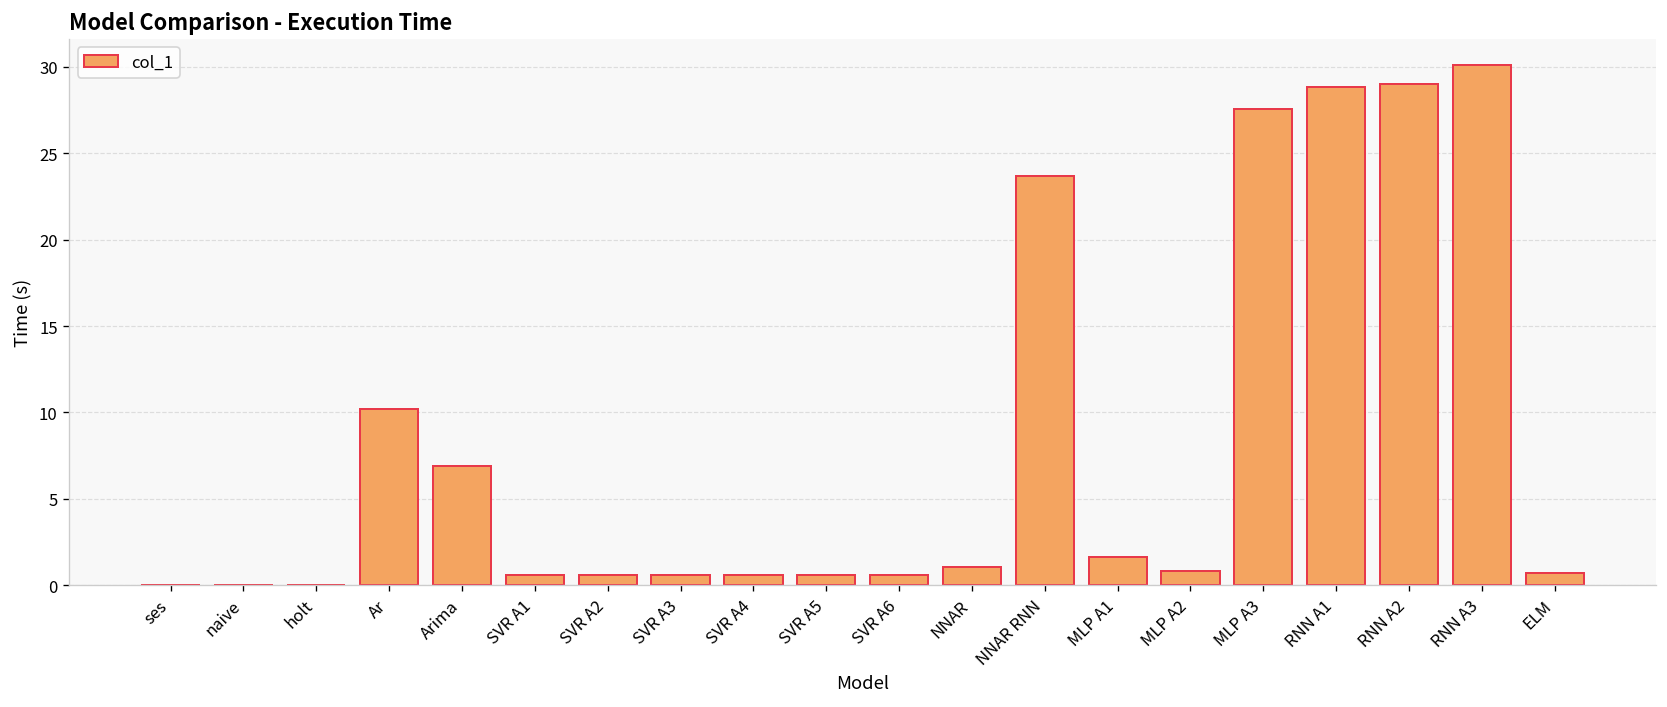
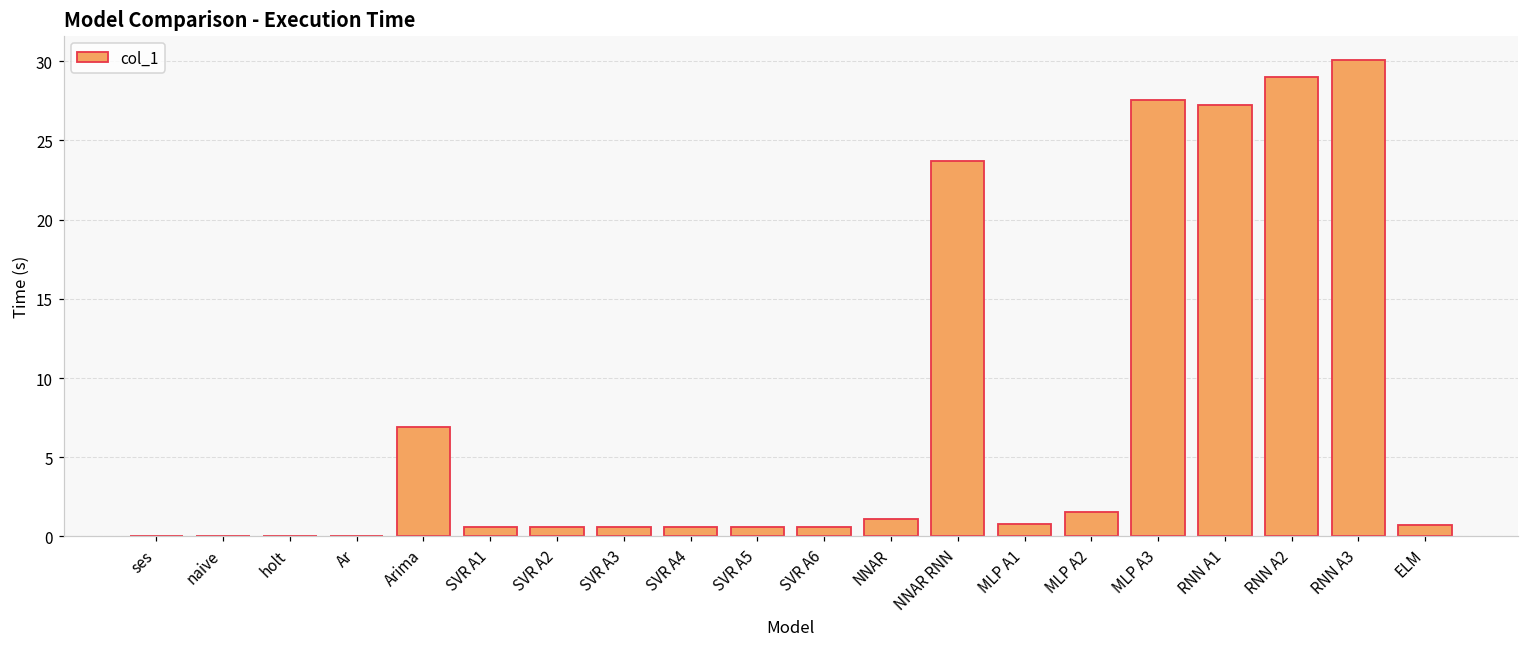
  {
-   "Ar": 10.2,
+   "Ar": 0.0,
    "Arima": 6.9,
    "SVR A1": 0.6,
    "SVR A2": 0.6,
    "SVR A3": 0.6,
    "SVR A4": 0.6,
    "SVR A5": 0.6,
    "SVR A6": 0.6,
    "NNAR": 1.1,
    "NNAR RNN": 23.7,
-   "MLP A1": 1.6,
-   "MLP A2": 0.8,
+   "MLP A1": 0.8,
+   "MLP A2": 1.5,
    "MLP A3": 27.5,
-   "RNN A1": 28.8,
+   "RNN A1": 27.3,
    "RNN A2": 29.0,
    "RNN A3": 30.1,
    "ELM": 0.7
  }
